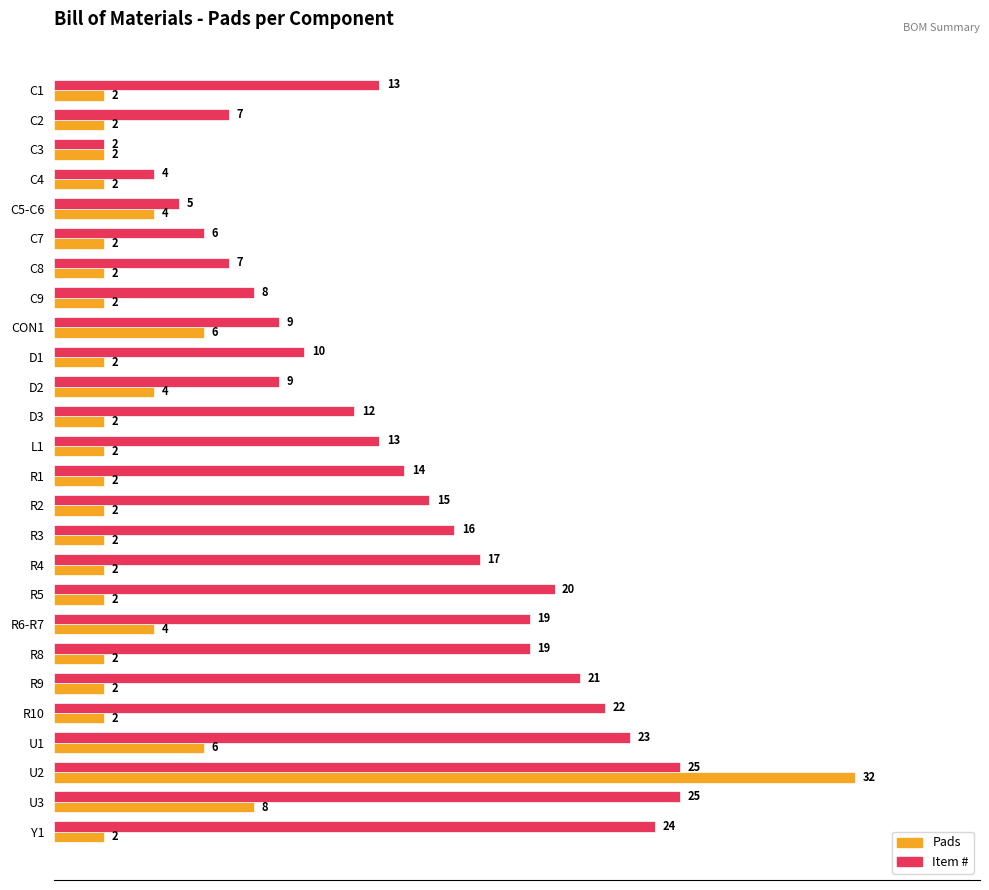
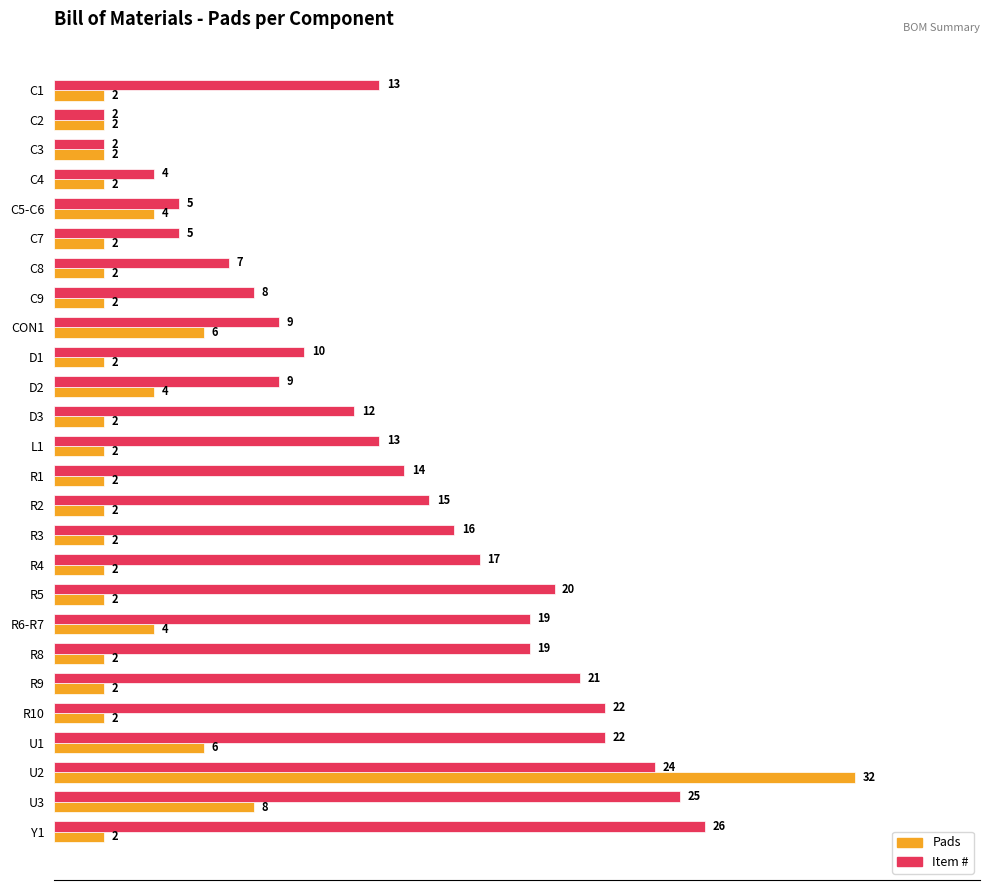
  {
    "Pads": {
      "C1": 2,
      "C2": 2,
      "C4": 2,
      "C5-C6": 4,
      "C7": 2,
      "C8": 2,
      "C9": 2,
      "CON1": 6,
      "D1": 2,
      "D2": 4,
      "D3": 2,
      "L1": 2,
      "R1": 2,
      "R2": 2,
      "R3": 2,
      "R4": 2,
      "R5": 2,
      "R6-R7": 4,
      "R8": 2,
      "R9": 2,
      "R10": 2,
      "U1": 6,
      "U2": 32,
      "U3": 8,
      "Y1": 2
    },
    "Item #": {
      "C1": 13,
-     "C2": 7,
+     "C2": 2,
      "C4": 4,
      "C5-C6": 5,
-     "C7": 6,
+     "C7": 5,
      "C8": 7,
      "C9": 8,
      "CON1": 9,
      "D1": 10,
      "D2": 9,
      "D3": 12,
      "L1": 13,
      "R1": 14,
      "R2": 15,
      "R3": 16,
      "R4": 17,
      "R5": 20,
      "R6-R7": 19,
      "R8": 19,
      "R9": 21,
      "R10": 22,
-     "U1": 23,
-     "U2": 25,
+     "U1": 22,
+     "U2": 24,
      "U3": 25,
-     "Y1": 24
+     "Y1": 26
    }
  }
